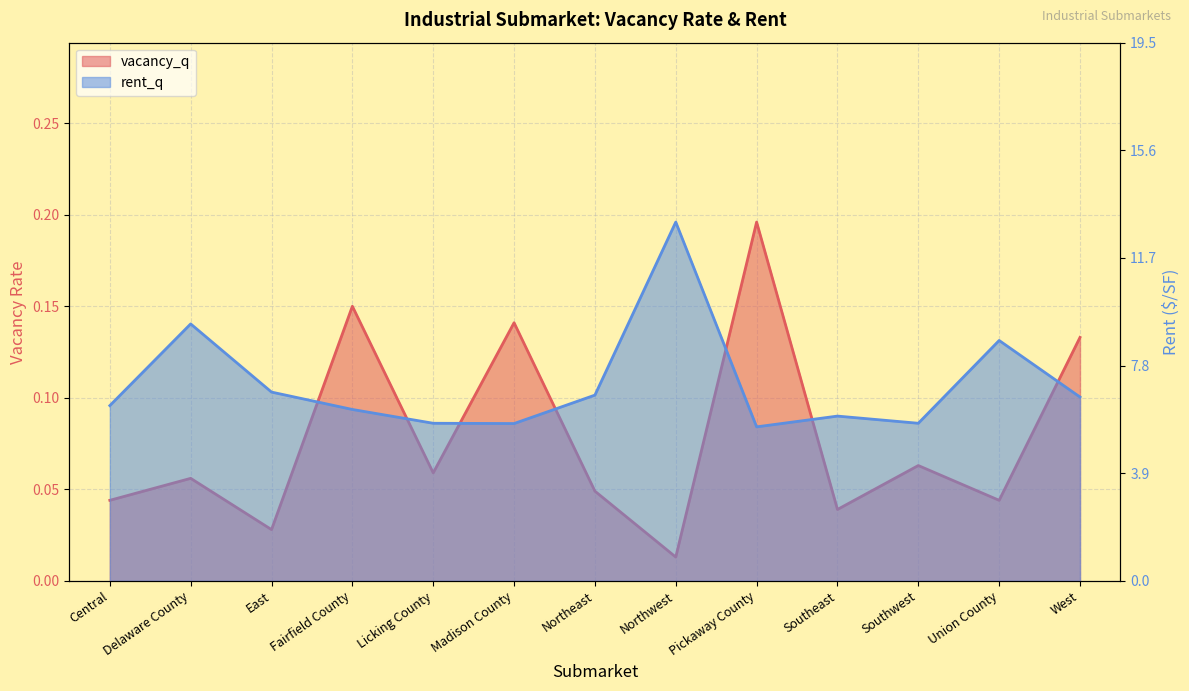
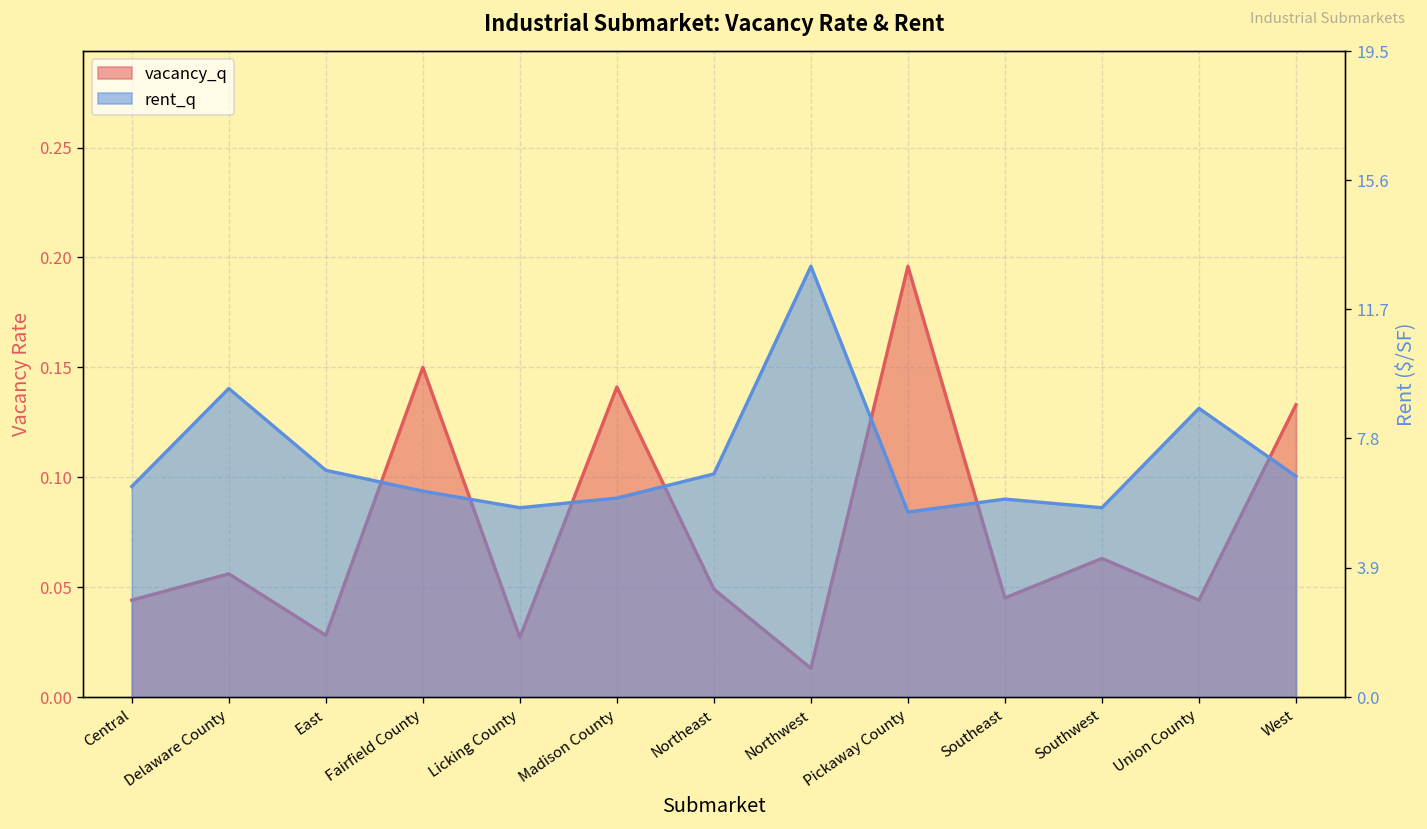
  {
    "vacancy_q": {
      "Central": 0.044,
      "Delaware County": 0.056,
      "East": 0.028,
      "Fairfield County": 0.150,
-     "Licking County": 0.059,
+     "Licking County": 0.027,
      "Madison County": 0.141,
      "Northeast": 0.049,
      "Northwest": 0.013,
      "Pickaway County": 0.196,
-     "Southeast": 0.039,
+     "Southeast": 0.045,
      "Southwest": 0.063,
      "Union County": 0.044,
      "West": 0.133
    },
    "rent_q": {
      "Central": 6.4,
      "Delaware County": 9.3,
      "East": 6.8,
      "Fairfield County": 6.2,
      "Licking County": 5.7,
-     "Madison County": 5.7,
+     "Madison County": 6.0,
      "Northeast": 6.7,
      "Northwest": 13.0,
      "Pickaway County": 5.6,
      "Southeast": 6.0,
      "Southwest": 5.7,
      "Union County": 8.7,
      "West": 6.7
    }
  }
